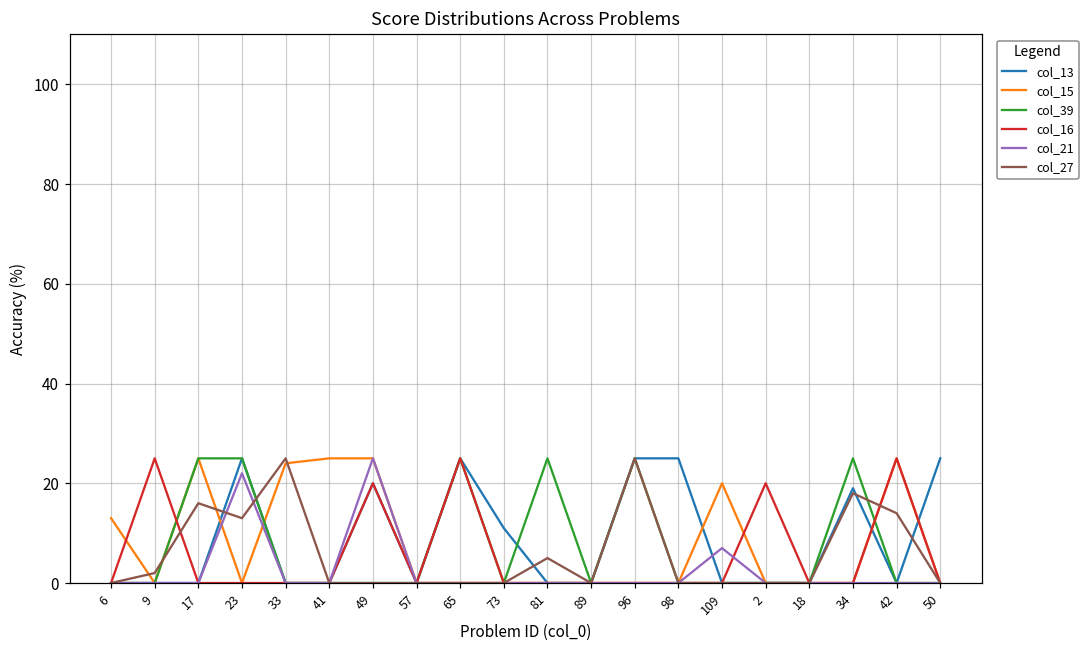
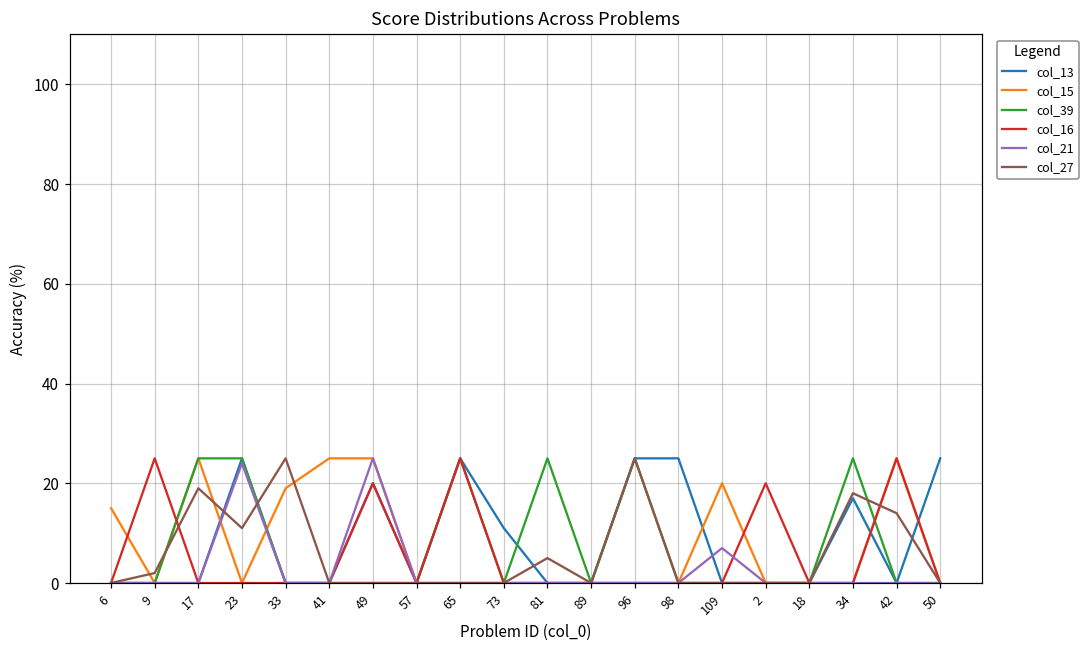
  {
    "col_13": {
      "73": 11,
      "98": 25,
-     "34": 19,
+     "34": 17,
      "50": 25
    },
    "col_15": {
-     "6": 13,
-     "33": 24,
+     "6": 15,
+     "33": 19,
      "41": 25,
      "109": 20
    },
    "col_39": {
      "81": 25,
      "34": 25
    },
    "col_16": {
      "9": 25,
      "2": 20
    },
    "col_21": {
-     "23": 22,
+     "23": 24,
      "109": 7
    },
    "col_27": {
      "9": 2,
-     "17": 16,
-     "23": 13,
+     "17": 19,
+     "23": 11,
      "33": 25,
      "81": 5,
      "34": 18,
      "42": 14
    }
  }
